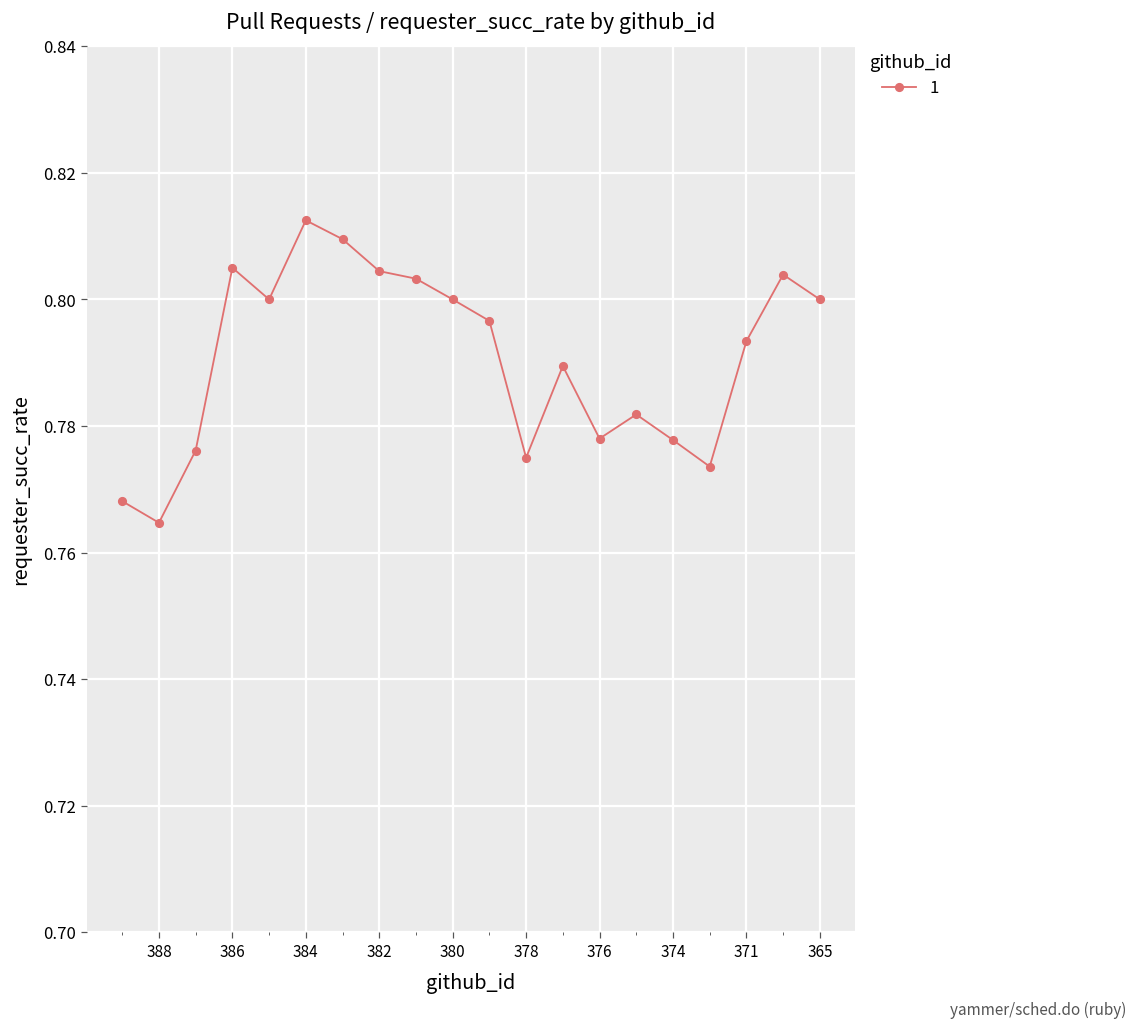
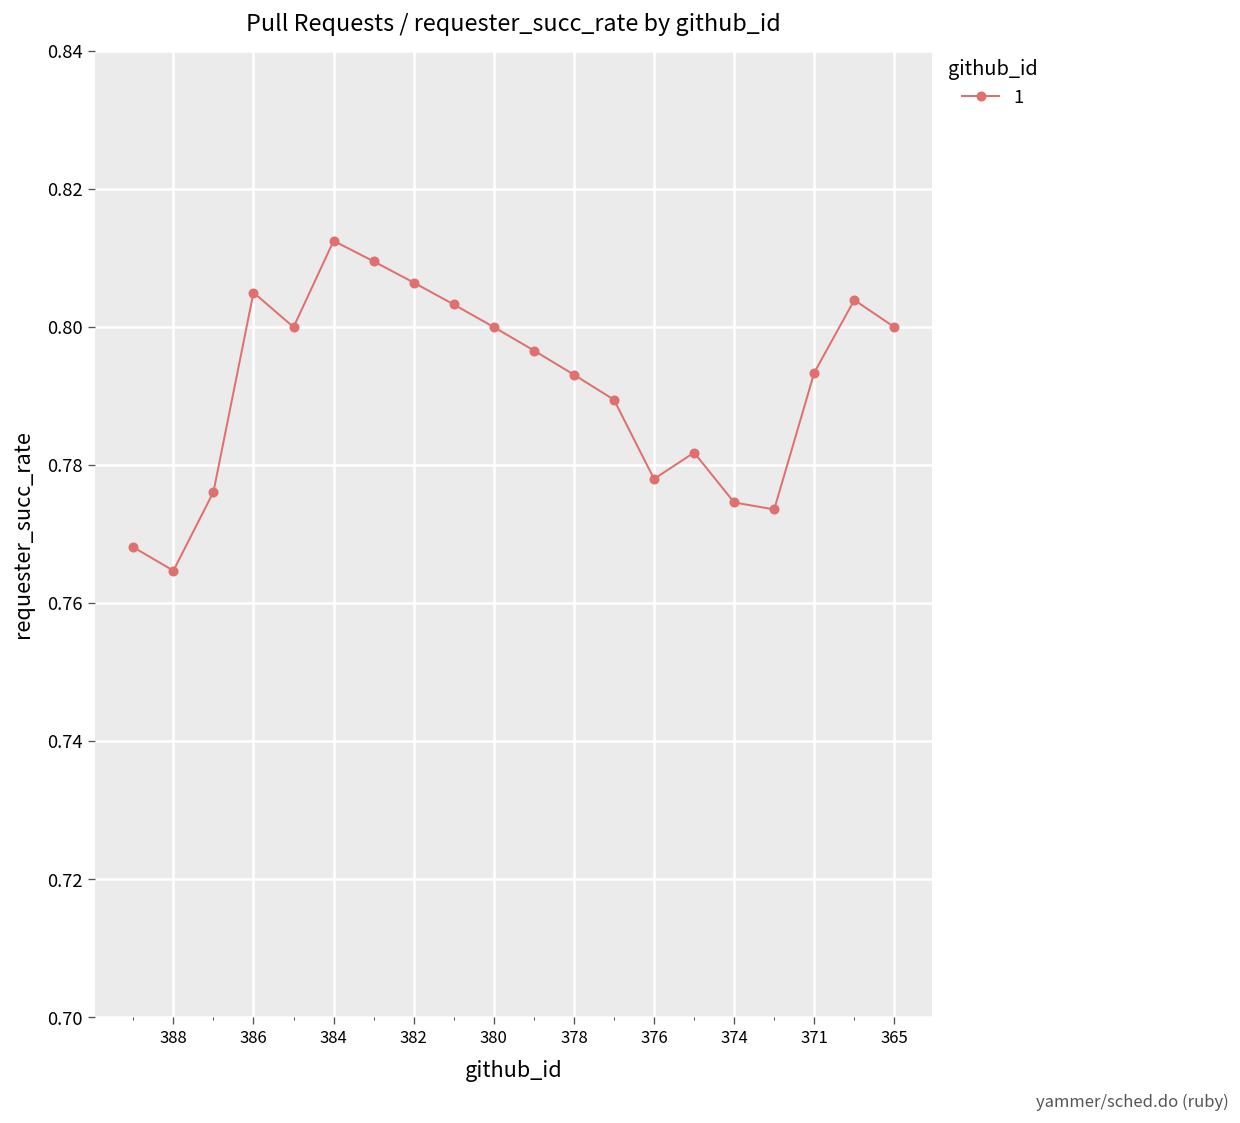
  {
    "388": 0.765,
    "386": 0.805,
    "384": 0.813,
-   "382": 0.804,
+   "382": 0.806,
    "380": 0.800,
-   "378": 0.775,
+   "378": 0.793,
    "376": 0.778,
-   "374": 0.778,
+   "374": 0.775,
    "371": 0.793,
    "365": 0.800
  }
